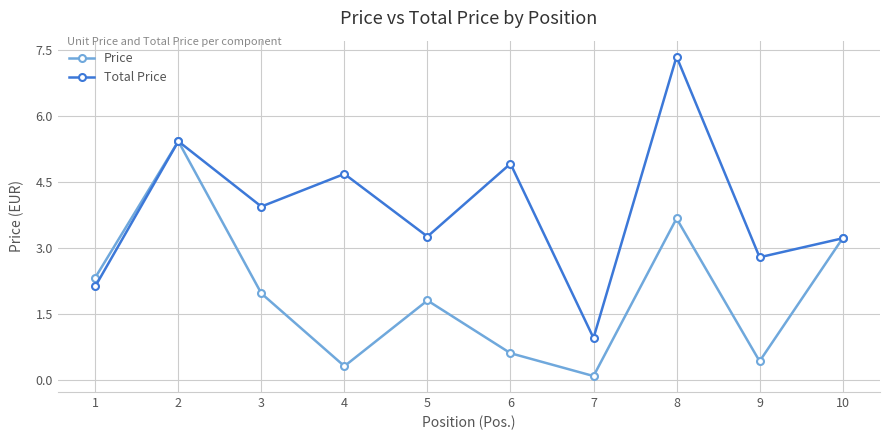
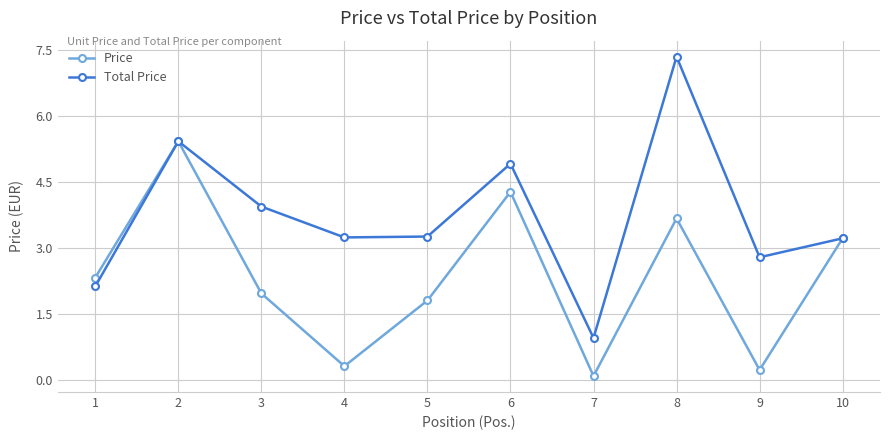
  {
    "Price": {
      "1": 2.3,
      "3": 2.0,
      "4": 0.3,
      "5": 1.8,
-     "6": 0.6,
+     "6": 4.3,
      "7": 0.1,
      "8": 3.7,
-     "9": 0.4
+     "9": 0.2
    },
    "Total Price": {
      "1": 2.1,
      "3": 3.9,
-     "4": 4.7,
+     "4": 3.2,
      "5": 3.3,
      "6": 4.9,
      "7": 1.0,
      "8": 7.3,
      "9": 2.8
    }
  }
